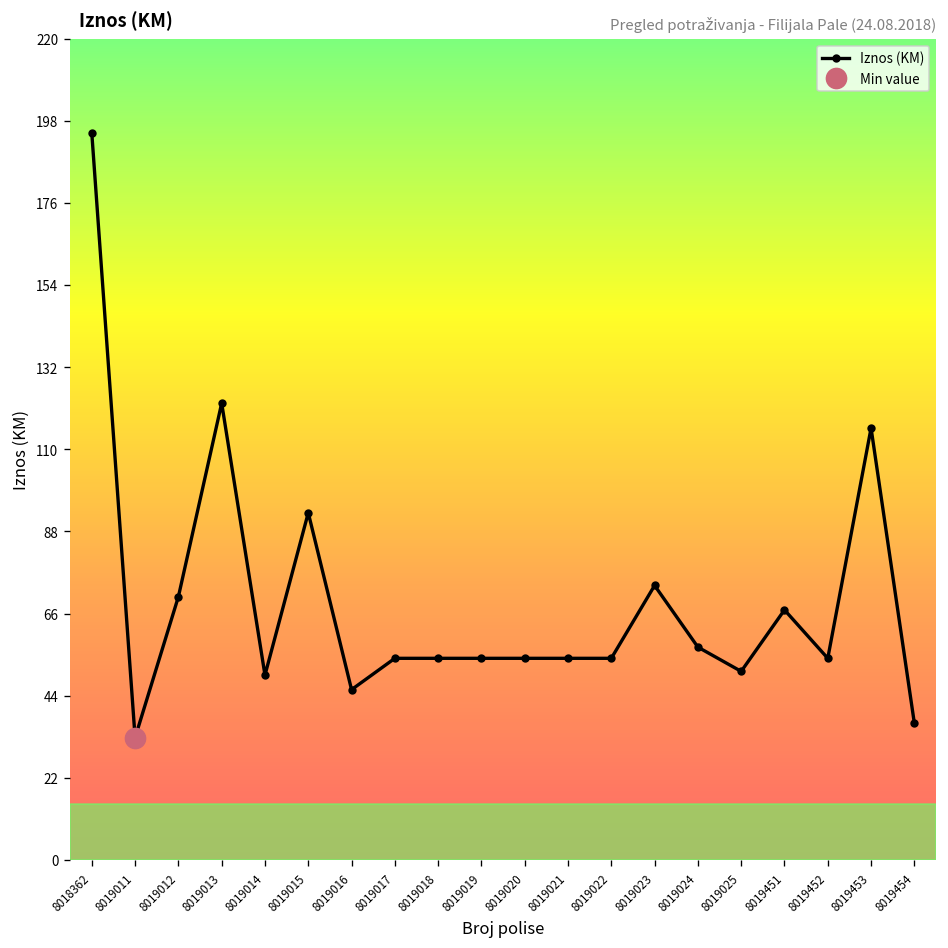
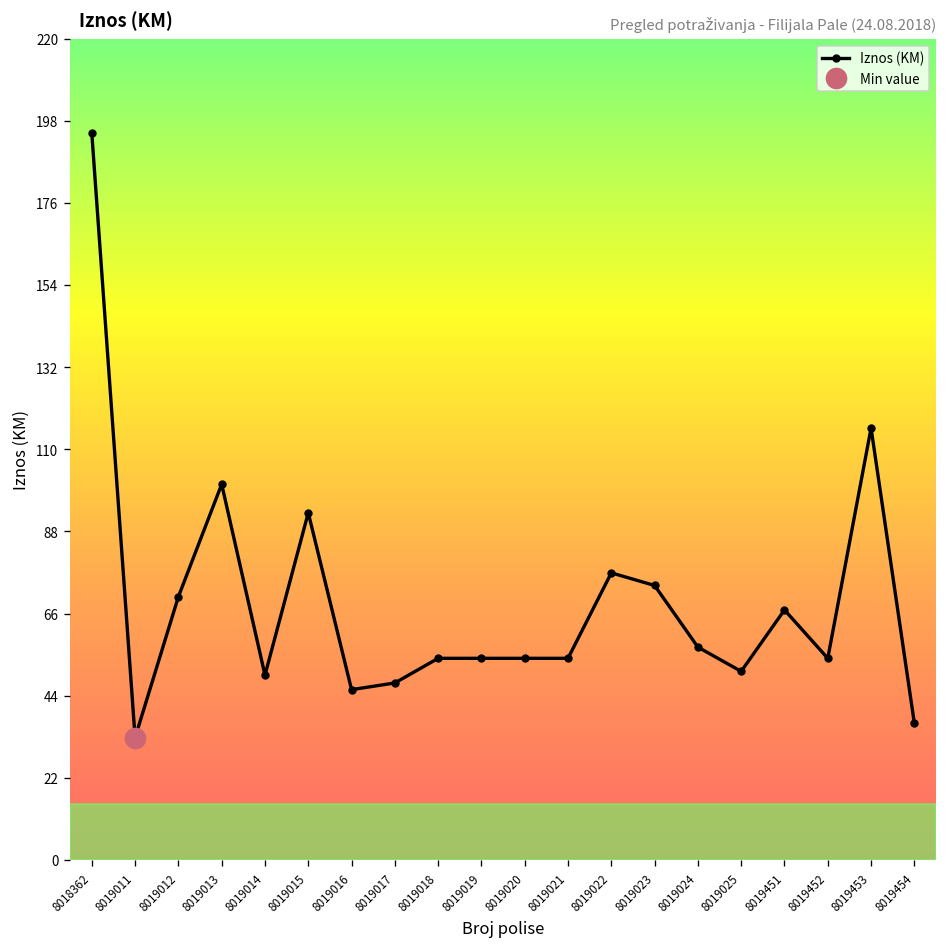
  {
    "Iznos (KM)": {
      "8018362": 195,
      "8019012": 71,
-     "8019013": 122,
+     "8019013": 101,
      "8019014": 50,
      "8019015": 93,
      "8019016": 46,
-     "8019017": 54,
+     "8019017": 47,
      "8019018": 54,
      "8019019": 54,
      "8019020": 54,
      "8019021": 54,
-     "8019022": 54,
+     "8019022": 77,
      "8019023": 74,
      "8019024": 57,
      "8019025": 51,
      "8019451": 67,
      "8019452": 54,
      "8019453": 116,
      "8019454": 37
    }
  }
